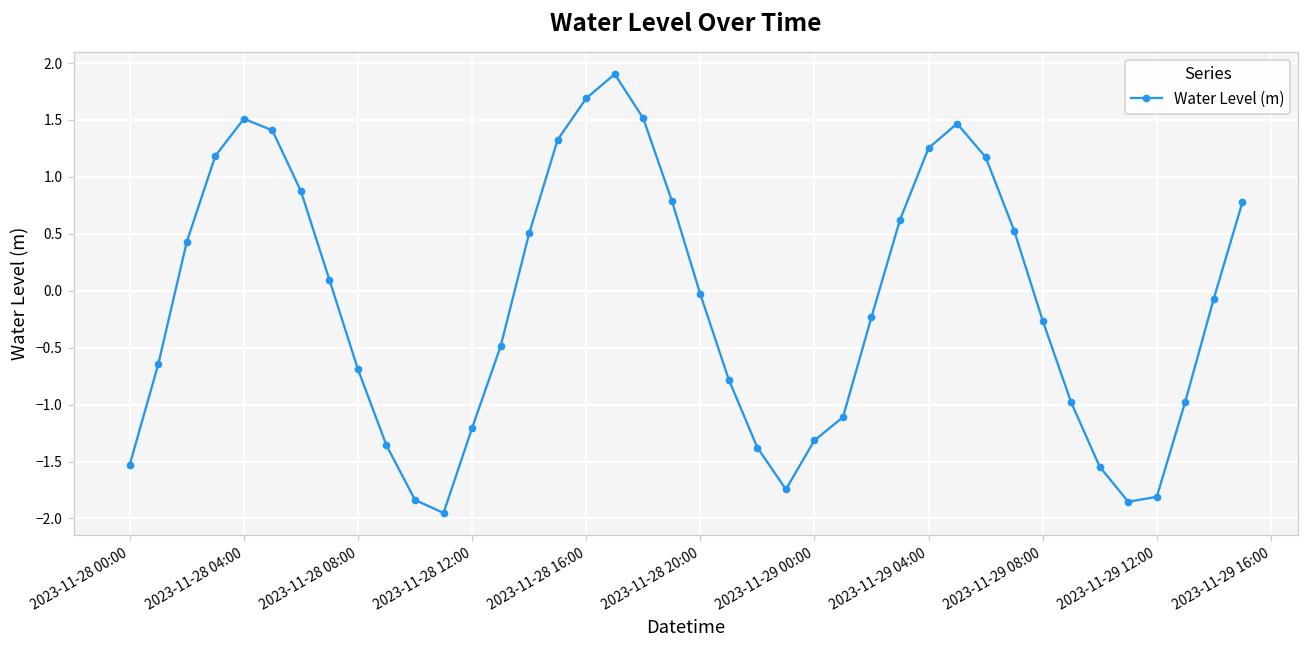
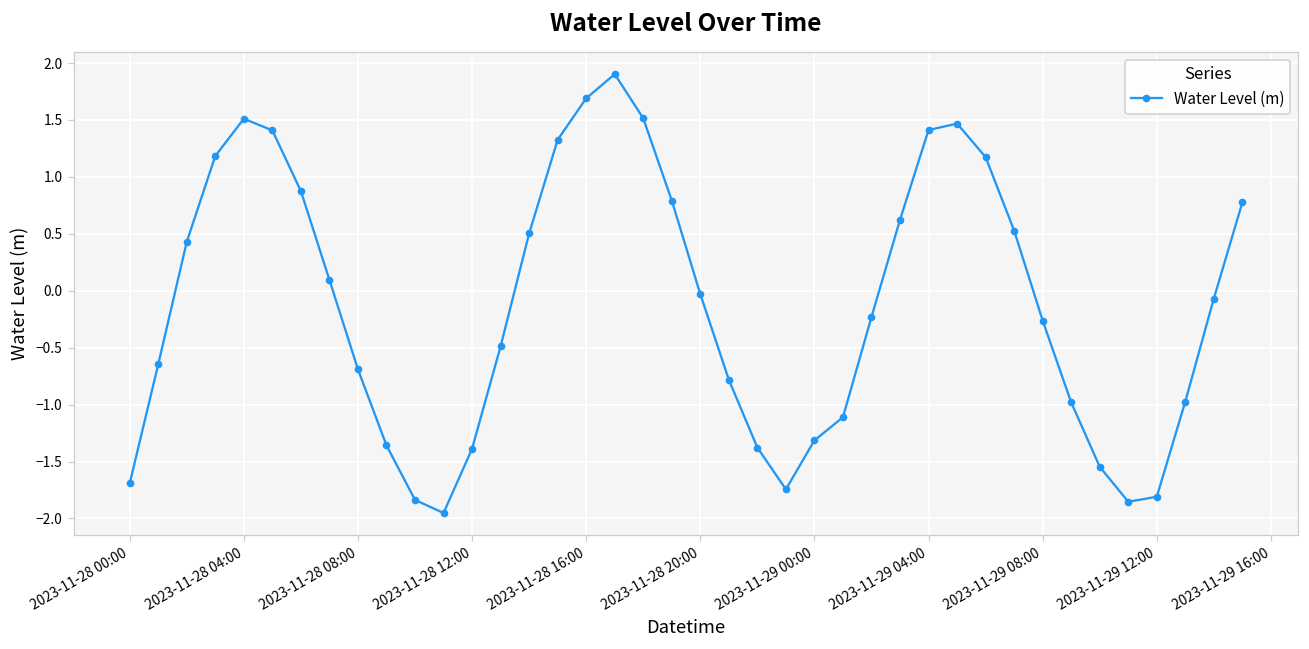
  {
-   "2023-11-28 00:00": -1.53,
+   "2023-11-28 00:00": -1.69,
    "2023-11-28 04:00": 1.51,
    "2023-11-28 08:00": -0.69,
-   "2023-11-28 12:00": -1.21,
+   "2023-11-28 12:00": -1.39,
    "2023-11-28 16:00": 1.69,
    "2023-11-28 20:00": -0.03,
    "2023-11-29 00:00": -1.31,
-   "2023-11-29 04:00": 1.25,
+   "2023-11-29 04:00": 1.41,
    "2023-11-29 08:00": -0.26,
    "2023-11-29 12:00": -1.81
  }
